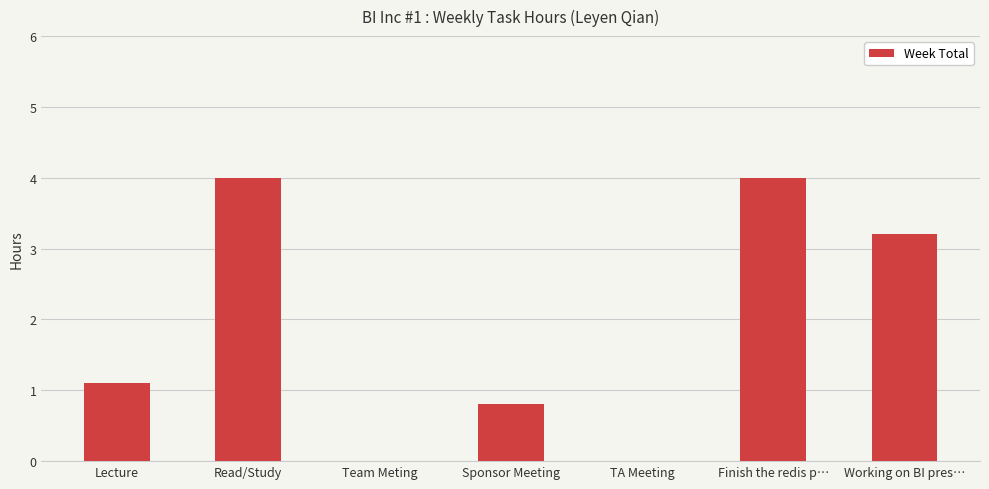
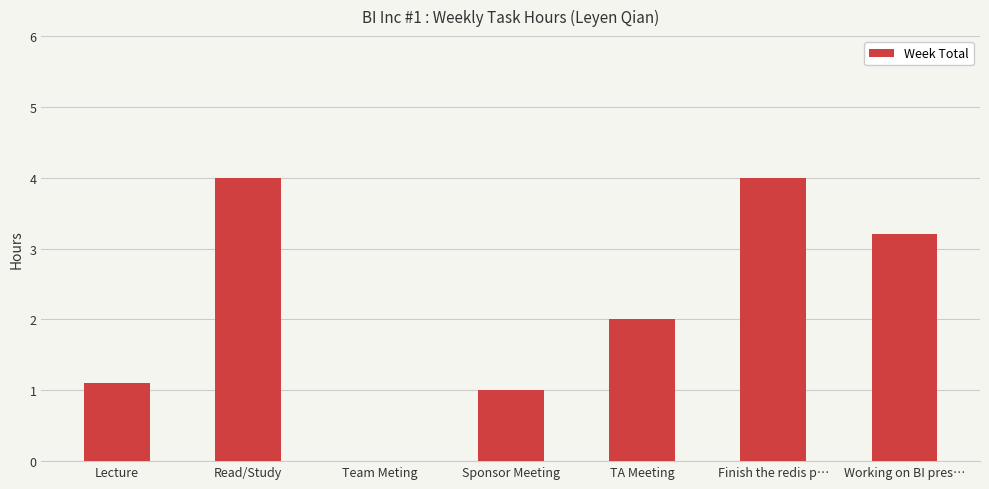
  {
    "Lecture": 1.1,
    "Read/Study": 4.0,
    "Team Meting": 0.0,
-   "Sponsor Meeting": 0.8,
-   "TA Meeting": 0,
+   "Sponsor Meeting": 1.0,
+   "TA Meeting": 2,
    "Finish the redis p…": 4.0,
    "Working on BI pres…": 3.2
  }
